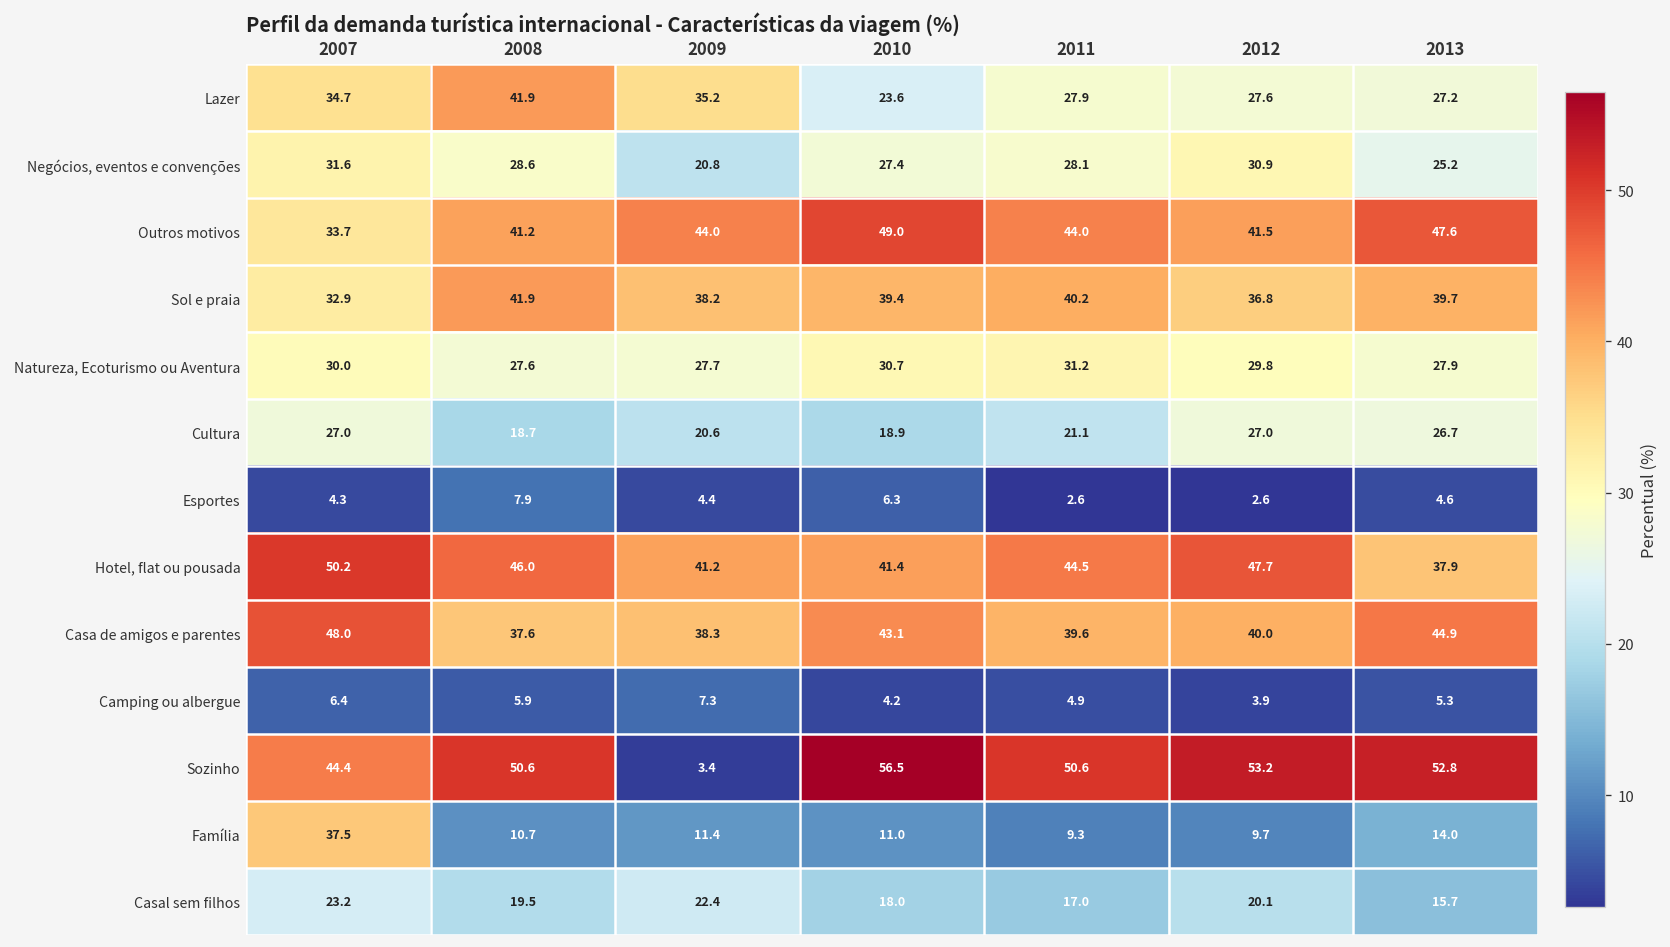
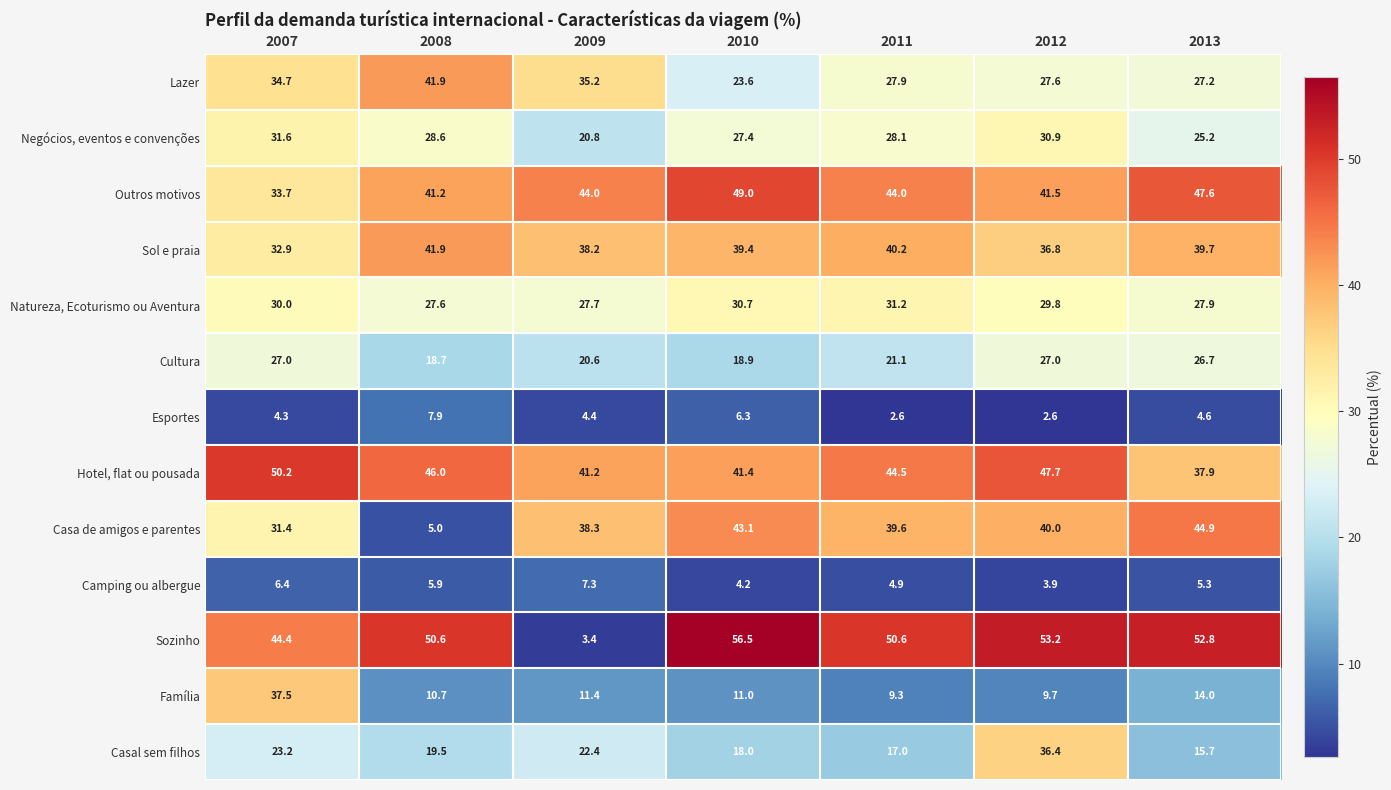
  {
    "Lazer": {
      "2007": 34.7,
      "2008": 41.9,
      "2009": 35.2,
      "2010": 23.6,
      "2011": 27.9,
      "2012": 27.6,
      "2013": 27.2
    },
    "Negócios, eventos e convenções": {
      "2007": 31.6,
      "2008": 28.6,
      "2009": 20.8,
      "2010": 27.4,
      "2011": 28.1,
      "2012": 30.9,
      "2013": 25.2
    },
    "Outros motivos": {
      "2007": 33.7,
      "2008": 41.2,
      "2009": 44.0,
      "2010": 49.0,
      "2011": 44.0,
      "2012": 41.5,
      "2013": 47.6
    },
    "Sol e praia": {
      "2007": 32.9,
      "2008": 41.9,
      "2009": 38.2,
      "2010": 39.4,
      "2011": 40.2,
      "2012": 36.8,
      "2013": 39.7
    },
    "Natureza, Ecoturismo ou Aventura": {
      "2007": 30.0,
      "2008": 27.6,
      "2009": 27.7,
      "2010": 30.7,
      "2011": 31.2,
      "2012": 29.8,
      "2013": 27.9
    },
    "Cultura": {
      "2007": 27.0,
      "2008": 18.7,
      "2009": 20.6,
      "2010": 18.9,
      "2011": 21.1,
      "2012": 27.0,
      "2013": 26.7
    },
    "Esportes": {
      "2007": 4.3,
      "2008": 7.9,
      "2009": 4.4,
      "2010": 6.3,
      "2011": 2.6,
      "2012": 2.6,
      "2013": 4.6
    },
    "Hotel, flat ou pousada": {
      "2007": 50.2,
      "2008": 46.0,
      "2009": 41.2,
      "2010": 41.4,
      "2011": 44.5,
      "2012": 47.7,
      "2013": 37.9
    },
    "Casa de amigos e parentes": {
-     "2007": 48.0,
-     "2008": 37.6,
+     "2007": 31.4,
+     "2008": 5.0,
      "2009": 38.3,
      "2010": 43.1,
      "2011": 39.6,
      "2012": 40.0,
      "2013": 44.9
    },
    "Camping ou albergue": {
      "2007": 6.4,
      "2008": 5.9,
      "2009": 7.3,
      "2010": 4.2,
      "2011": 4.9,
      "2012": 3.9,
      "2013": 5.3
    },
    "Sozinho": {
      "2007": 44.4,
      "2008": 50.6,
      "2009": 3.4,
      "2010": 56.5,
      "2011": 50.6,
      "2012": 53.2,
      "2013": 52.8
    },
    "Família": {
      "2007": 37.5,
      "2008": 10.7,
      "2009": 11.4,
      "2010": 11.0,
      "2011": 9.3,
      "2012": 9.7,
      "2013": 14.0
    },
    "Casal sem filhos": {
      "2007": 23.2,
      "2008": 19.5,
      "2009": 22.4,
      "2010": 18.0,
      "2011": 17.0,
-     "2012": 20.1,
+     "2012": 36.4,
      "2013": 15.7
    }
  }
